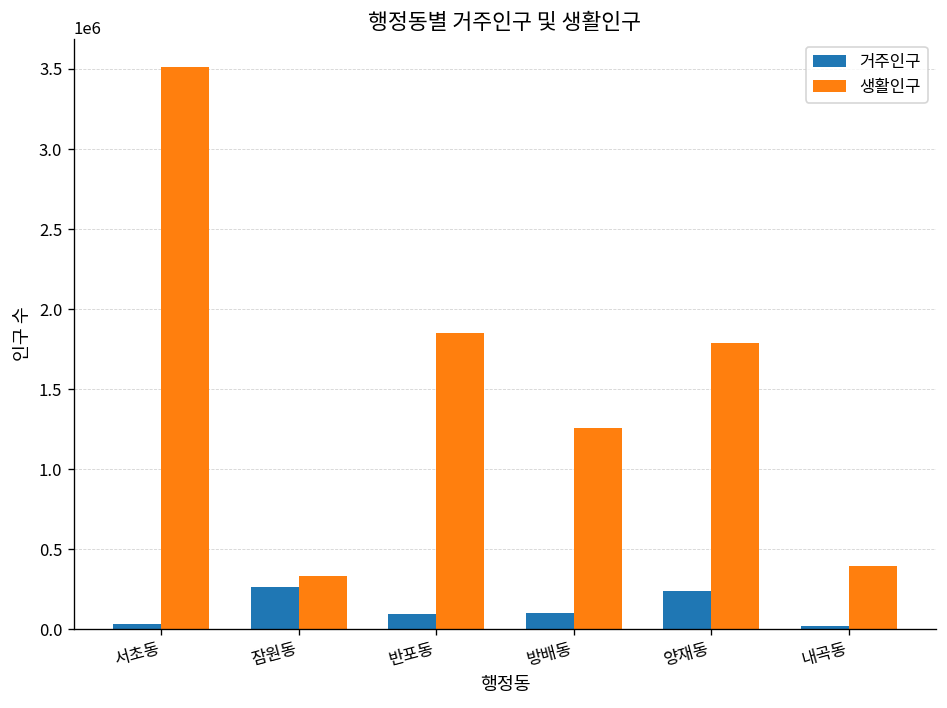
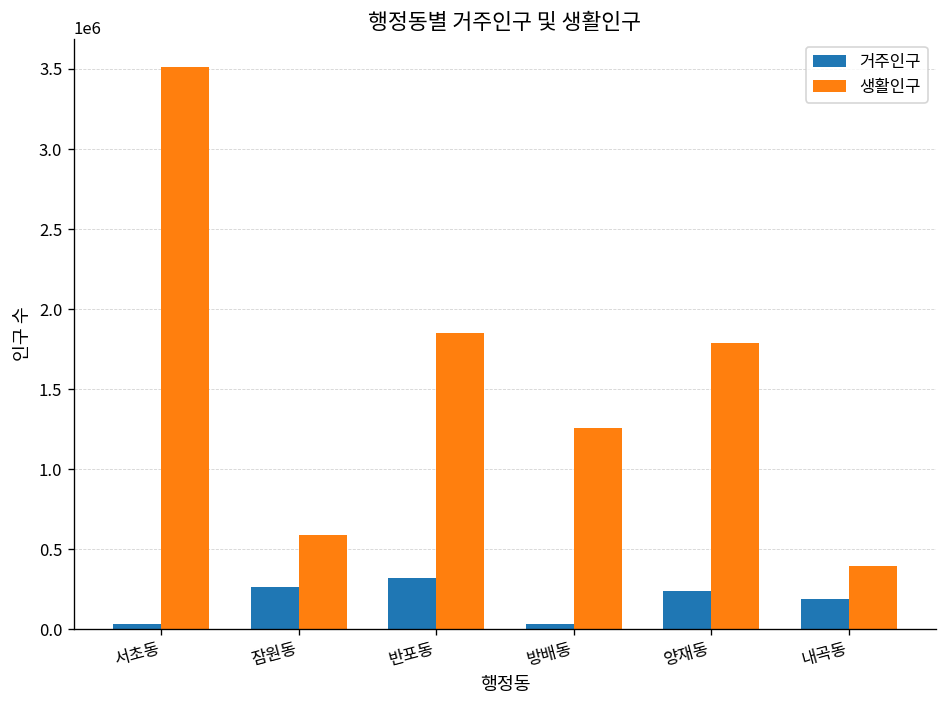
  {
    "거주인구": {
      "서초동": 30000,
      "잠원동": 260000,
-     "반포동": 90000,
-     "방배동": 100000,
+     "반포동": 320000,
+     "방배동": 30000,
      "양재동": 240000,
-     "내곡동": 20000
+     "내곡동": 190000
    },
    "생활인구": {
      "서초동": 3510000,
-     "잠원동": 330000,
+     "잠원동": 590000,
      "반포동": 1850000,
      "방배동": 1260000,
      "양재동": 1790000,
      "내곡동": 400000
    }
  }
